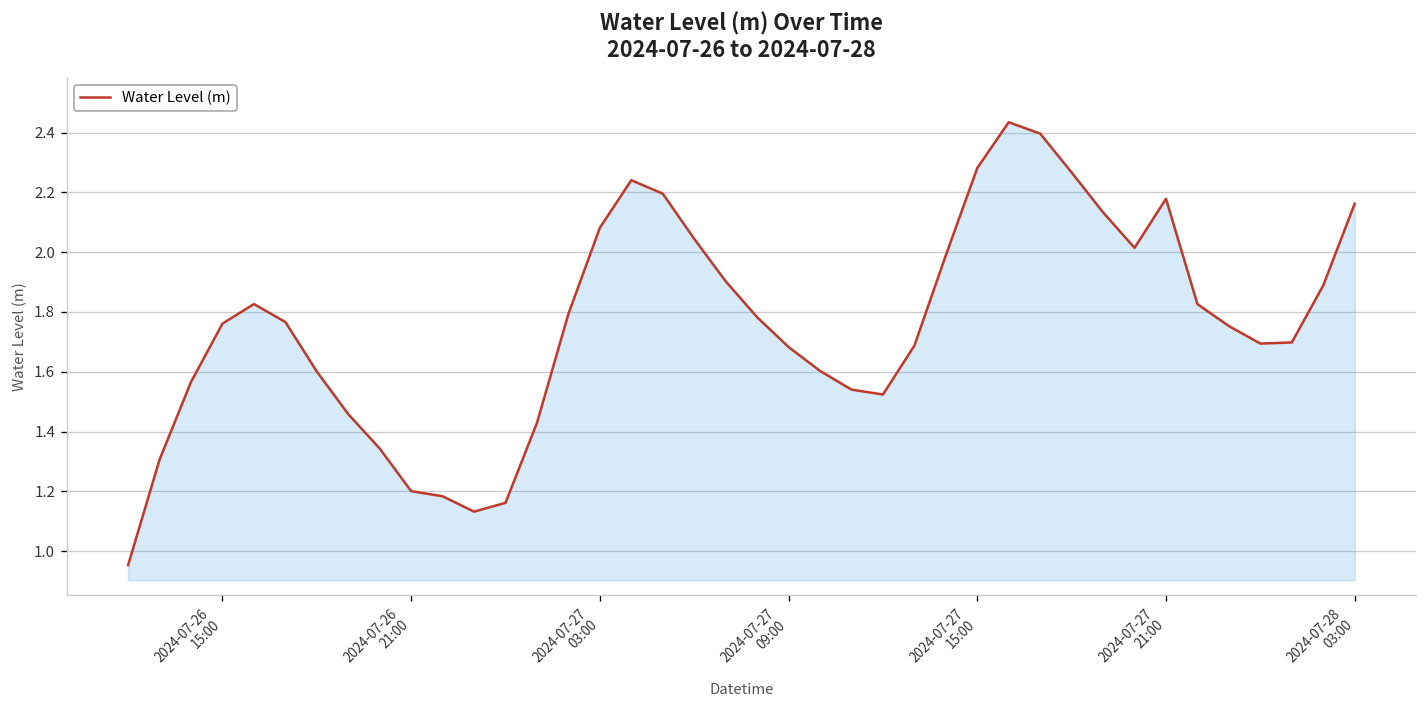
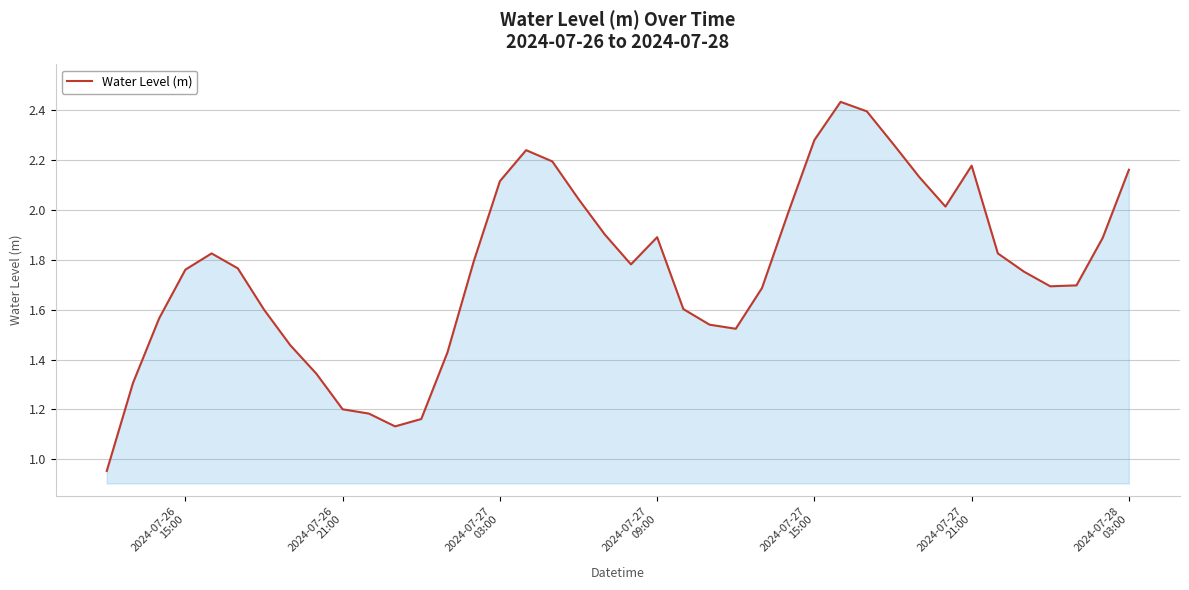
  {
    "2024-07-26 15:00": 1.76,
    "2024-07-26 21:00": 1.20,
-   "2024-07-27 03:00": 2.08,
-   "2024-07-27 09:00": 1.68,
+   "2024-07-27 03:00": 2.12,
+   "2024-07-27 09:00": 1.89,
    "2024-07-27 15:00": 2.28,
    "2024-07-27 21:00": 2.18,
    "2024-07-28 03:00": 2.16
  }
